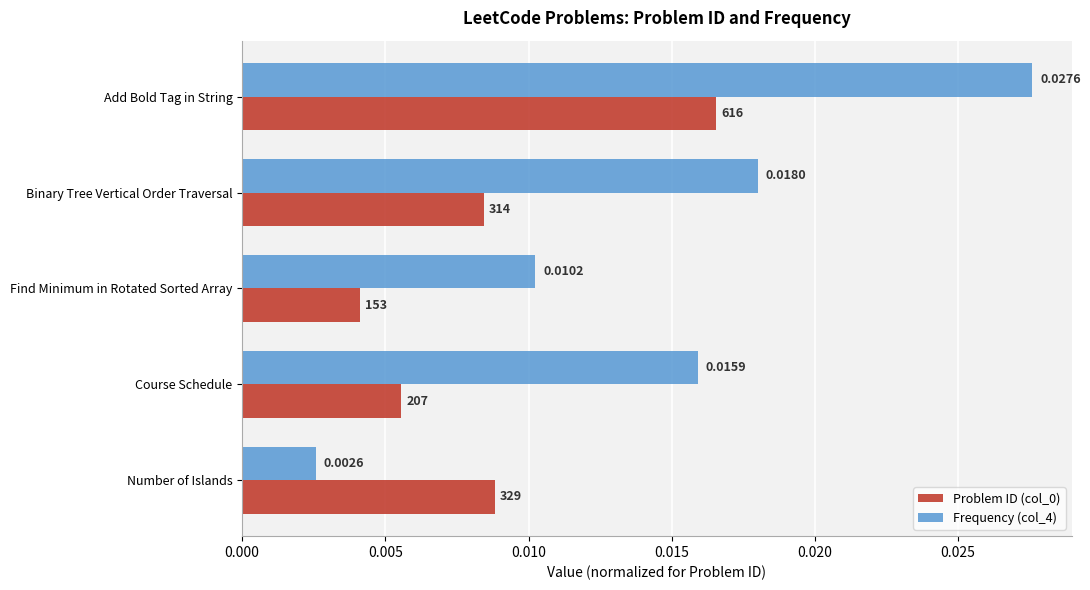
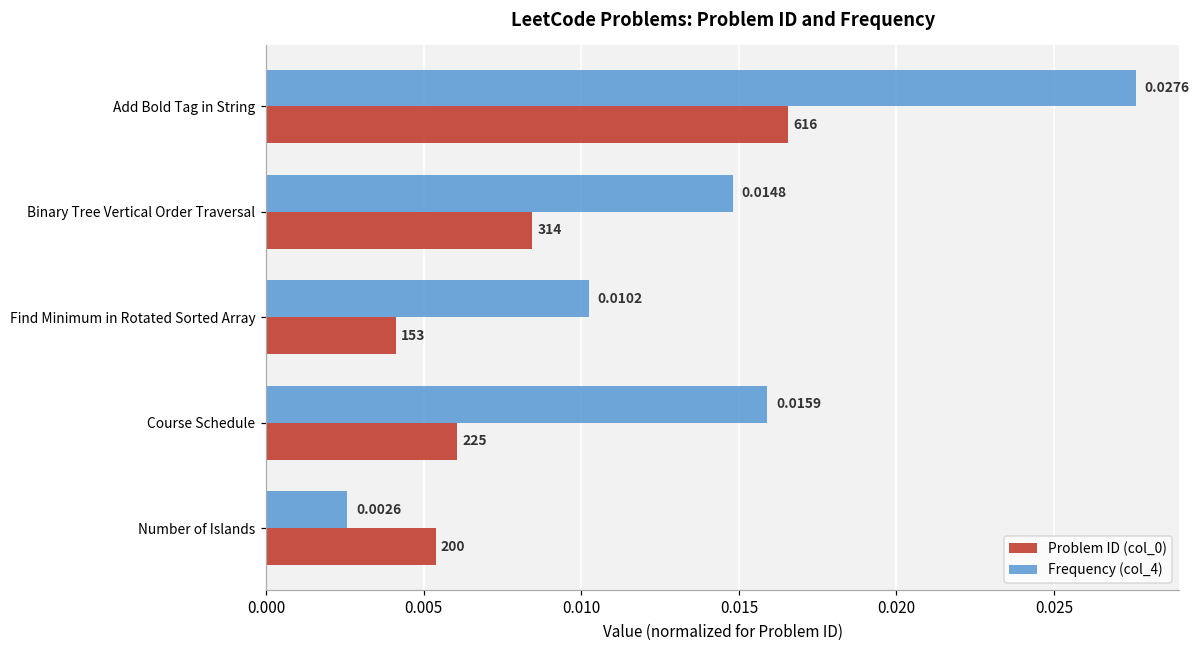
  {
    "Problem ID (col_0)": {
-     "Course Schedule": 207,
-     "Number of Islands": 329
+     "Course Schedule": 225,
+     "Number of Islands": 200
    },
    "Frequency (col_4)": {
      "Add Bold Tag in String": 0.0276,
-     "Binary Tree Vertical Order Traversal": 0.0180,
+     "Binary Tree Vertical Order Traversal": 0.0148,
      "Find Minimum in Rotated Sorted Array": 0.0102,
      "Course Schedule": 0.0159,
      "Number of Islands": 0.0026
    }
  }
